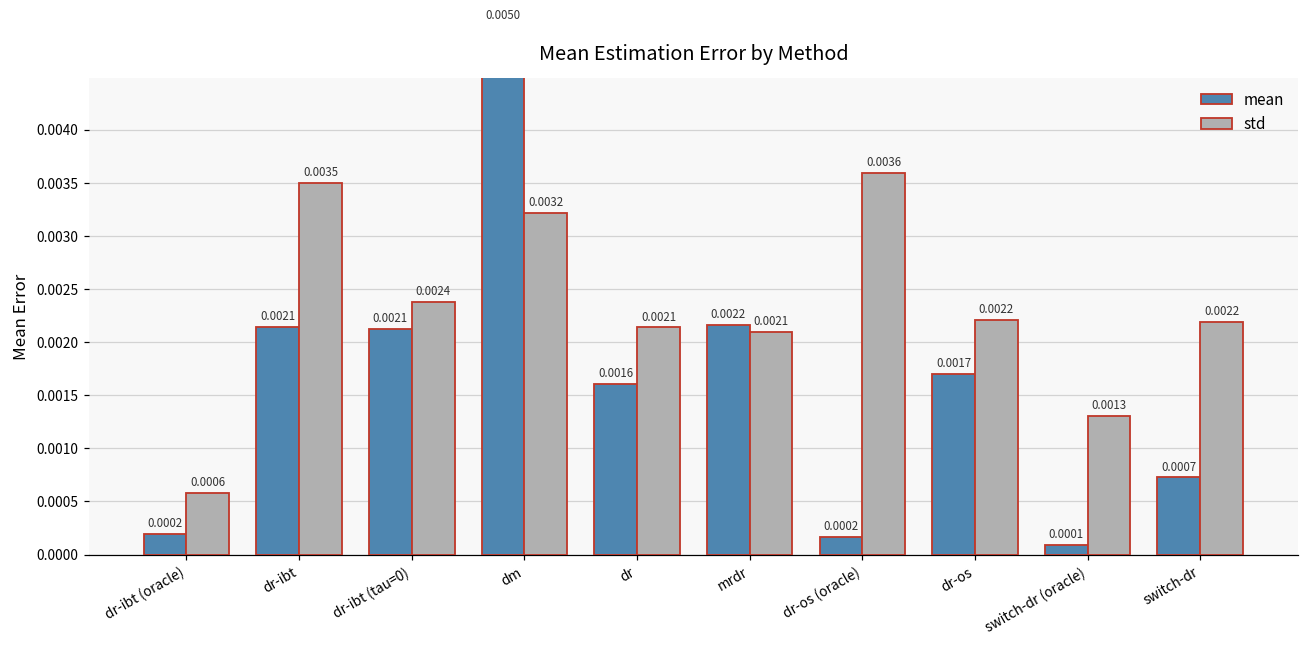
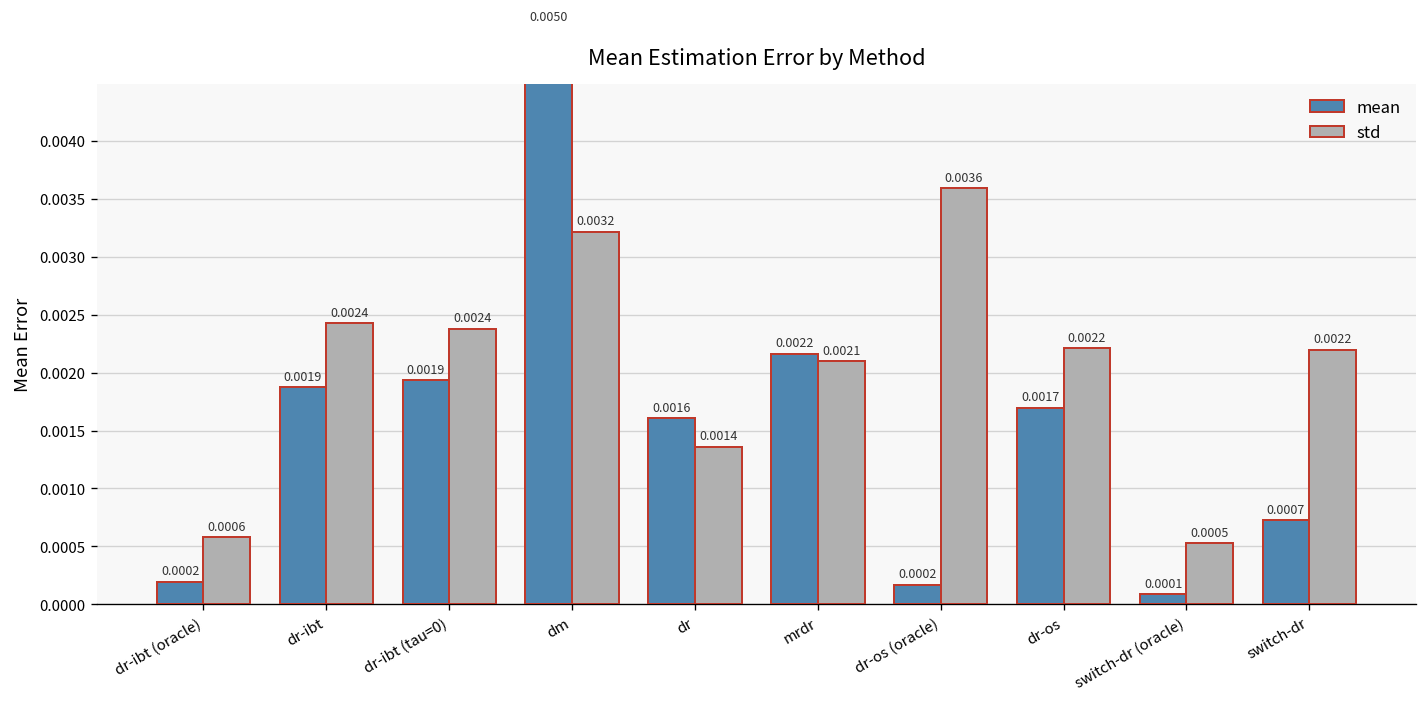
  {
    "mean": {
      "dr-ibt (oracle)": 0.0002,
-     "dr-ibt": 0.0021,
-     "dr-ibt (tau=0)": 0.0021,
+     "dr-ibt": 0.0019,
+     "dr-ibt (tau=0)": 0.0019,
      "dr": 0.0016,
      "mrdr": 0.0022,
      "dr-os (oracle)": 0.0002,
      "dr-os": 0.0017,
      "switch-dr (oracle)": 0.0001,
      "switch-dr": 0.0007
    },
    "std": {
      "dr-ibt (oracle)": 0.0006,
-     "dr-ibt": 0.0035,
+     "dr-ibt": 0.0024,
      "dr-ibt (tau=0)": 0.0024,
      "dm": 0.0032,
-     "dr": 0.0021,
+     "dr": 0.0014,
      "mrdr": 0.0021,
      "dr-os (oracle)": 0.0036,
      "dr-os": 0.0022,
-     "switch-dr (oracle)": 0.0013,
+     "switch-dr (oracle)": 0.0005,
      "switch-dr": 0.0022
    }
  }
